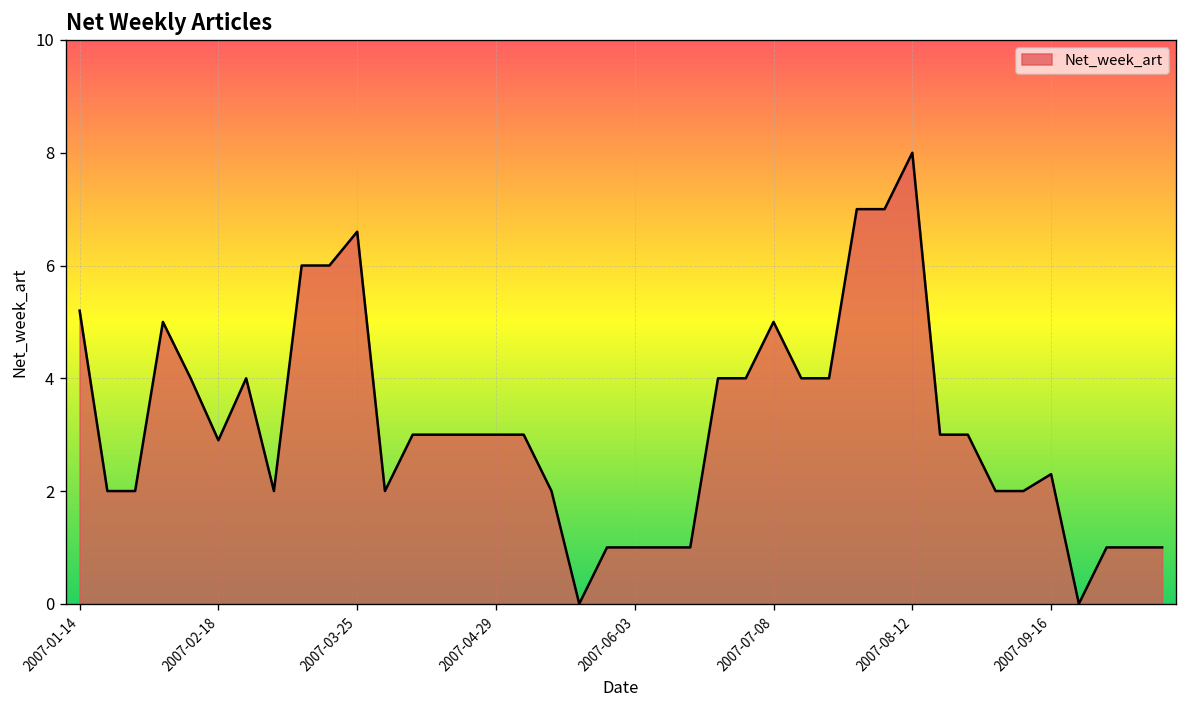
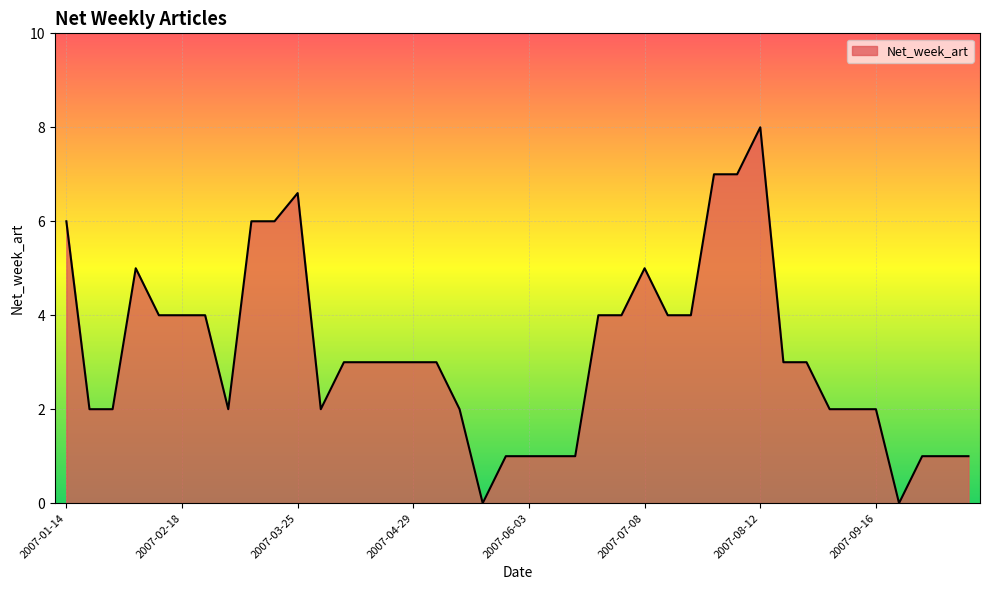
  {
-   "2007-01-14": 5.2,
-   "2007-02-18": 2.9,
+   "2007-01-14": 6.0,
+   "2007-02-18": 4.0,
    "2007-03-25": 6.6,
    "2007-04-29": 3.0,
    "2007-06-03": 1.0,
    "2007-07-08": 5.0,
    "2007-08-12": 8.0,
-   "2007-09-16": 2.3
+   "2007-09-16": 2.0
  }
